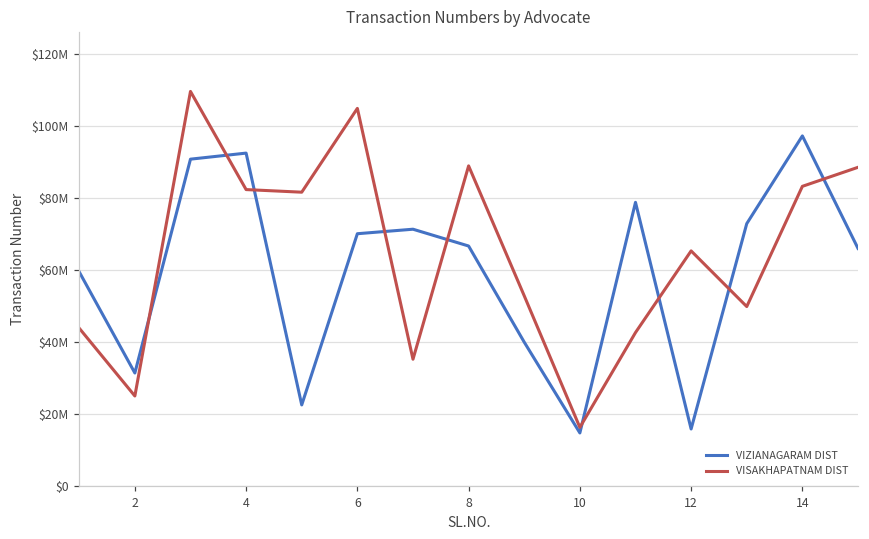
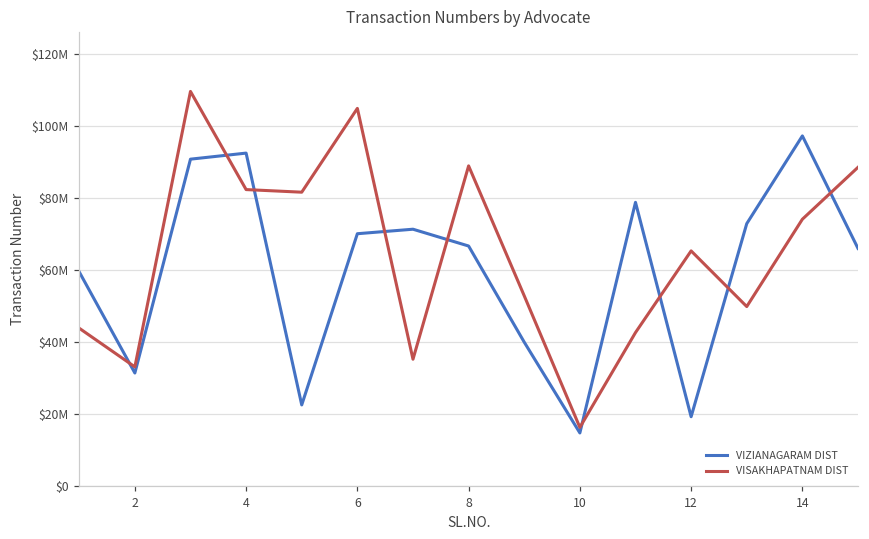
  {
    "VIZIANAGARAM DIST": {
      "2": "$31000000",
      "4": "$93000000",
      "6": "$70000000",
      "8": "$67000000",
      "10": "$15000000",
-     "12": "$16000000",
+     "12": "$19000000",
      "14": "$97000000"
    },
    "VISAKHAPATNAM DIST": {
-     "2": "$25000000",
+     "2": "$33000000",
      "4": "$82000000",
      "6": "$105000000",
      "8": "$89000000",
      "10": "$16000000",
      "12": "$65000000",
-     "14": "$83000000"
+     "14": "$74000000"
    }
  }
